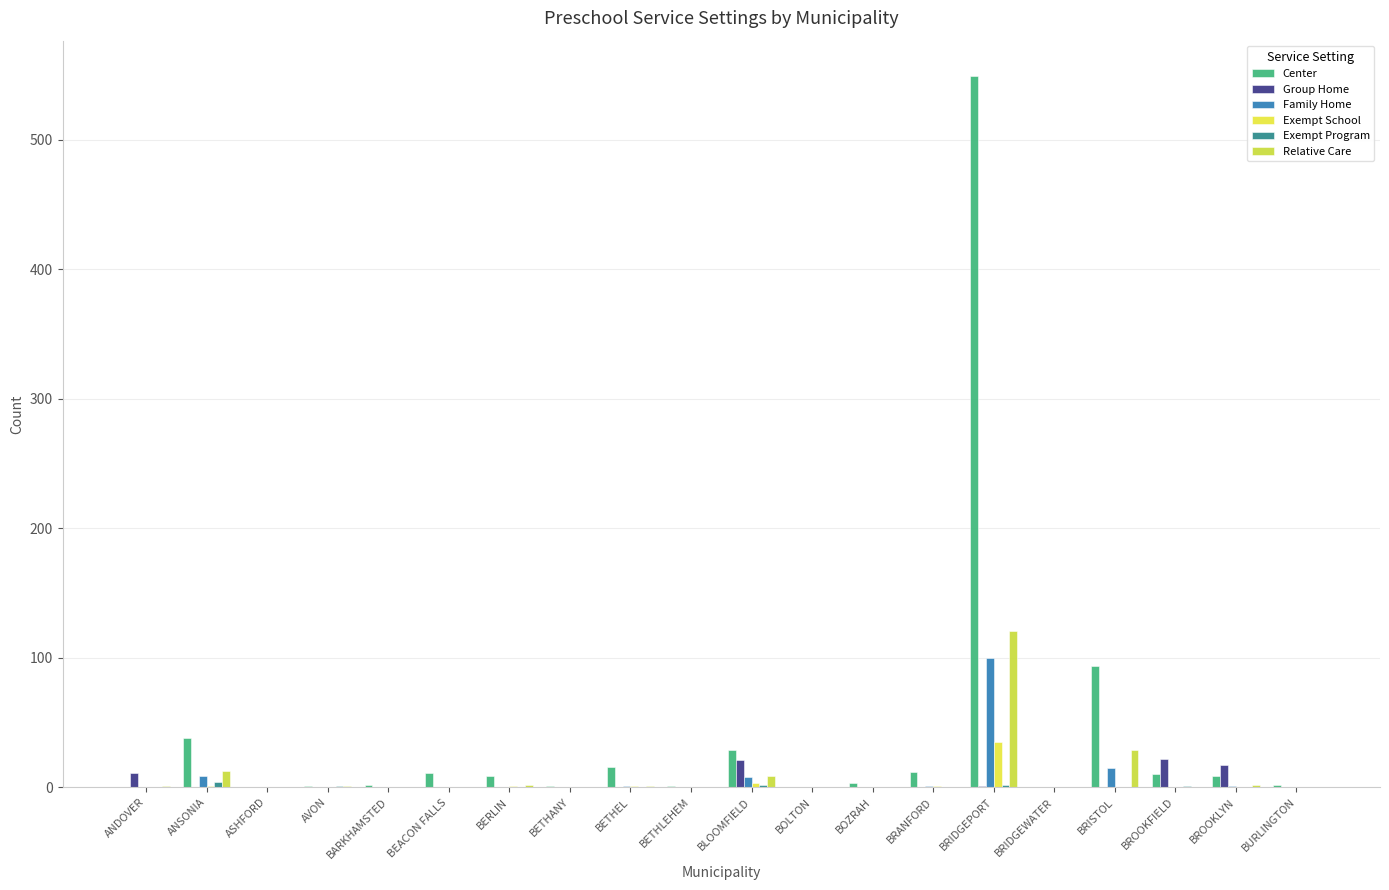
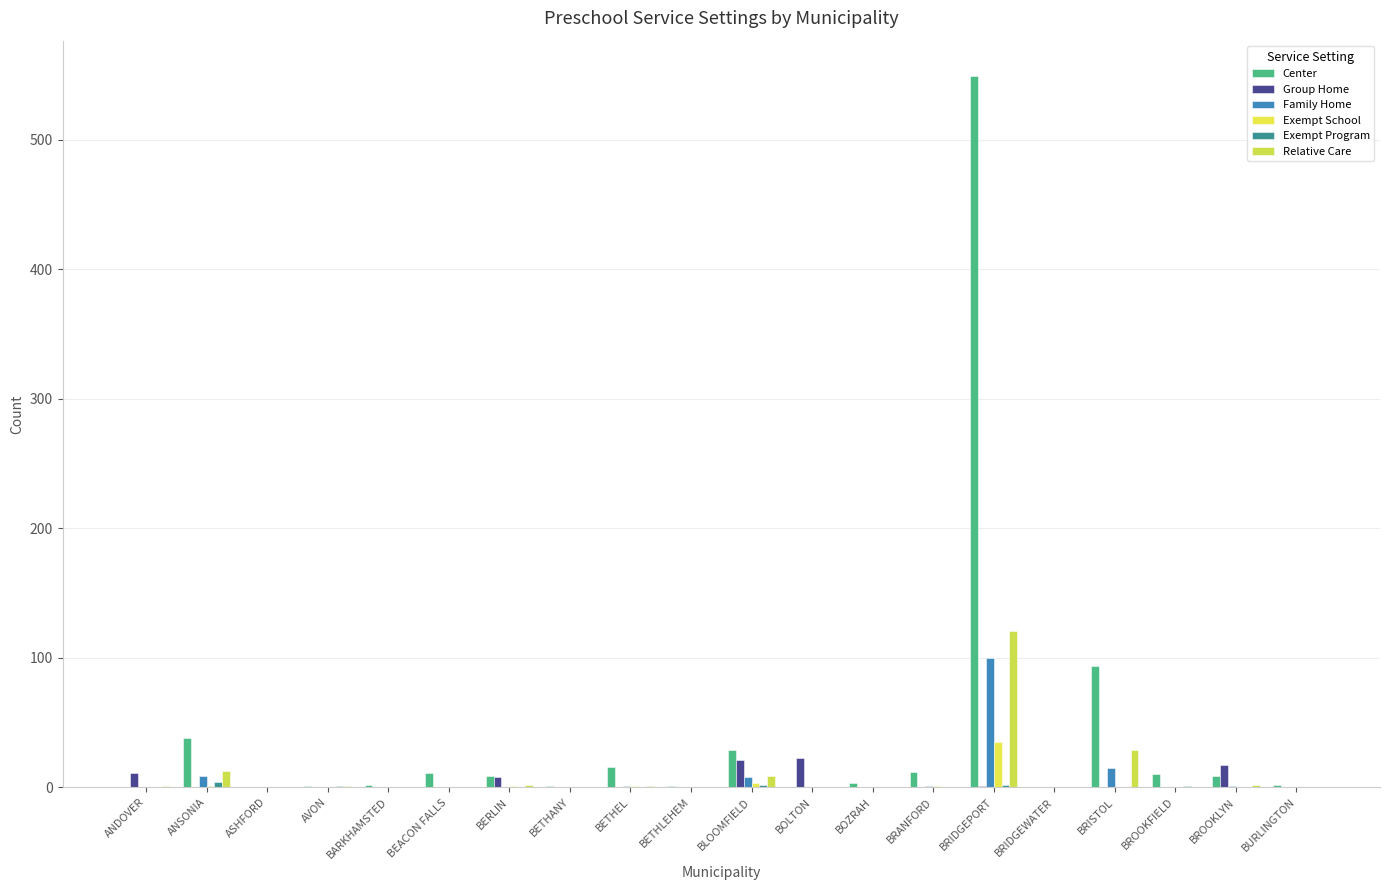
  {
    "Group Home": {
      "ANDOVER": 11,
      "ANSONIA": 0,
      "ASHFORD": 0,
      "AVON": 0,
      "BARKHAMSTED": 0,
      "BEACON FALLS": 0,
-     "BERLIN": 0,
+     "BERLIN": 8,
      "BETHANY": 0,
      "BETHEL": 0,
      "BETHLEHEM": 0,
      "BLOOMFIELD": 21,
-     "BOLTON": 0,
+     "BOLTON": 23,
      "BOZRAH": 0,
      "BRANFORD": 0,
      "BRIDGEWATER": 0,
      "BRISTOL": 0,
-     "BROOKFIELD": 22,
+     "BROOKFIELD": 0,
      "BROOKLYN": 17,
      "BURLINGTON": 0
    }
  }
